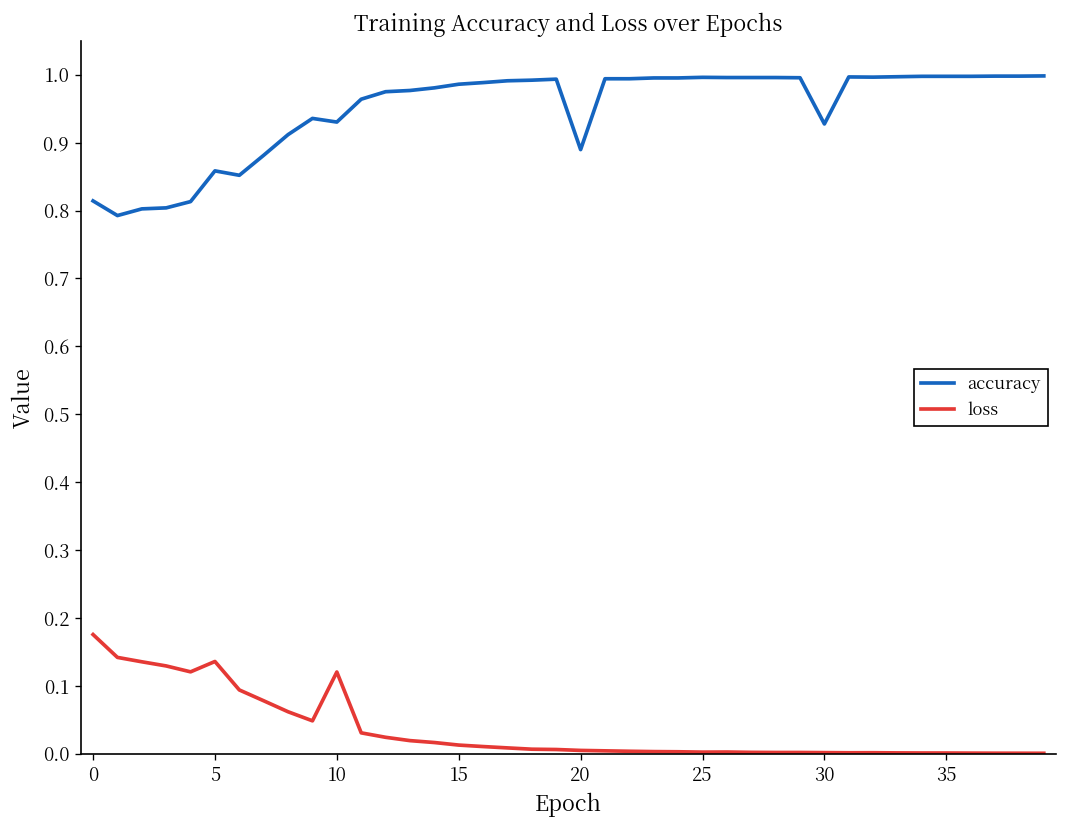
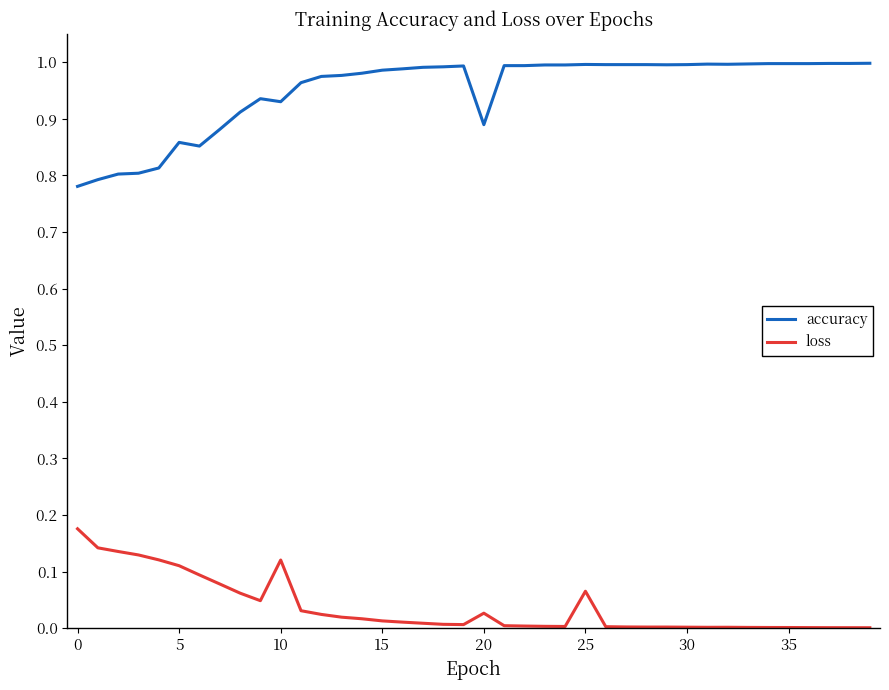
  {
    "accuracy": {
-     "0": 0.81,
+     "0": 0.78,
      "5": 0.86,
      "10": 0.93,
      "15": 0.99,
      "20": 0.89,
      "25": 1.00,
-     "30": 0.93,
+     "30": 1.00,
      "35": 1.00
    },
    "loss": {
      "0": 0.18,
-     "5": 0.14,
+     "5": 0.11,
      "10": 0.12,
      "15": 0.01,
-     "20": 0.01,
-     "25": 0.00,
+     "20": 0.03,
+     "25": 0.07,
      "30": 0.00,
      "35": 0.00
    }
  }
